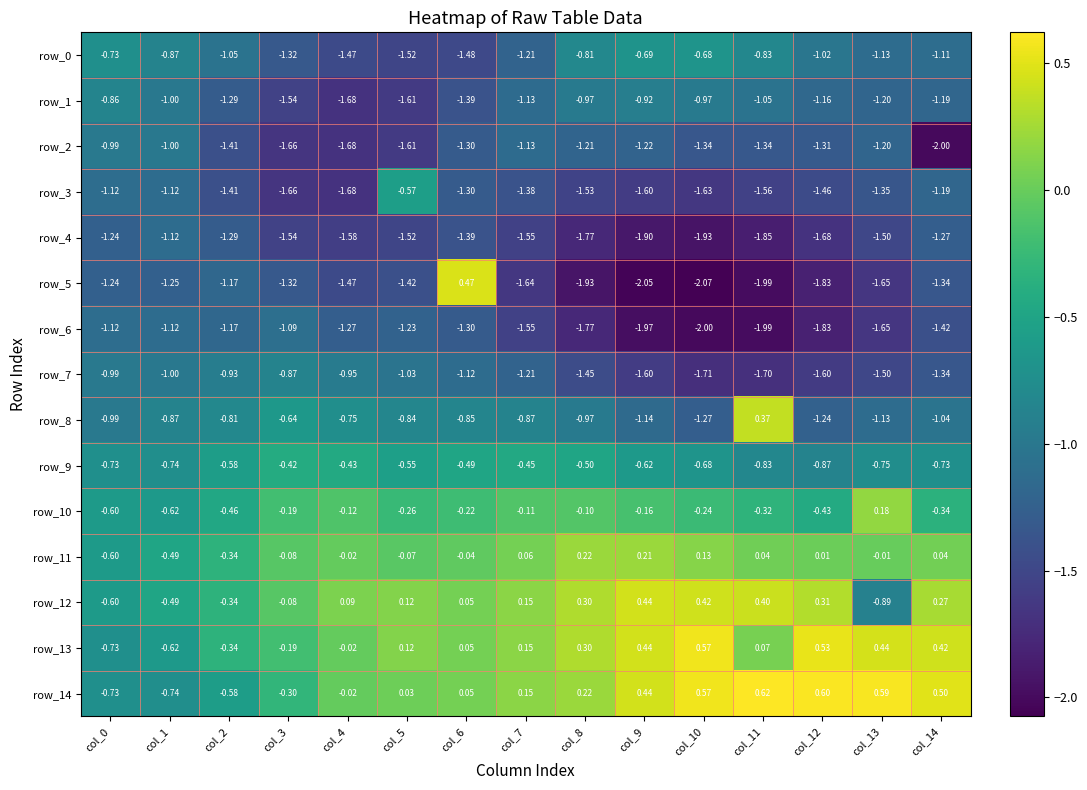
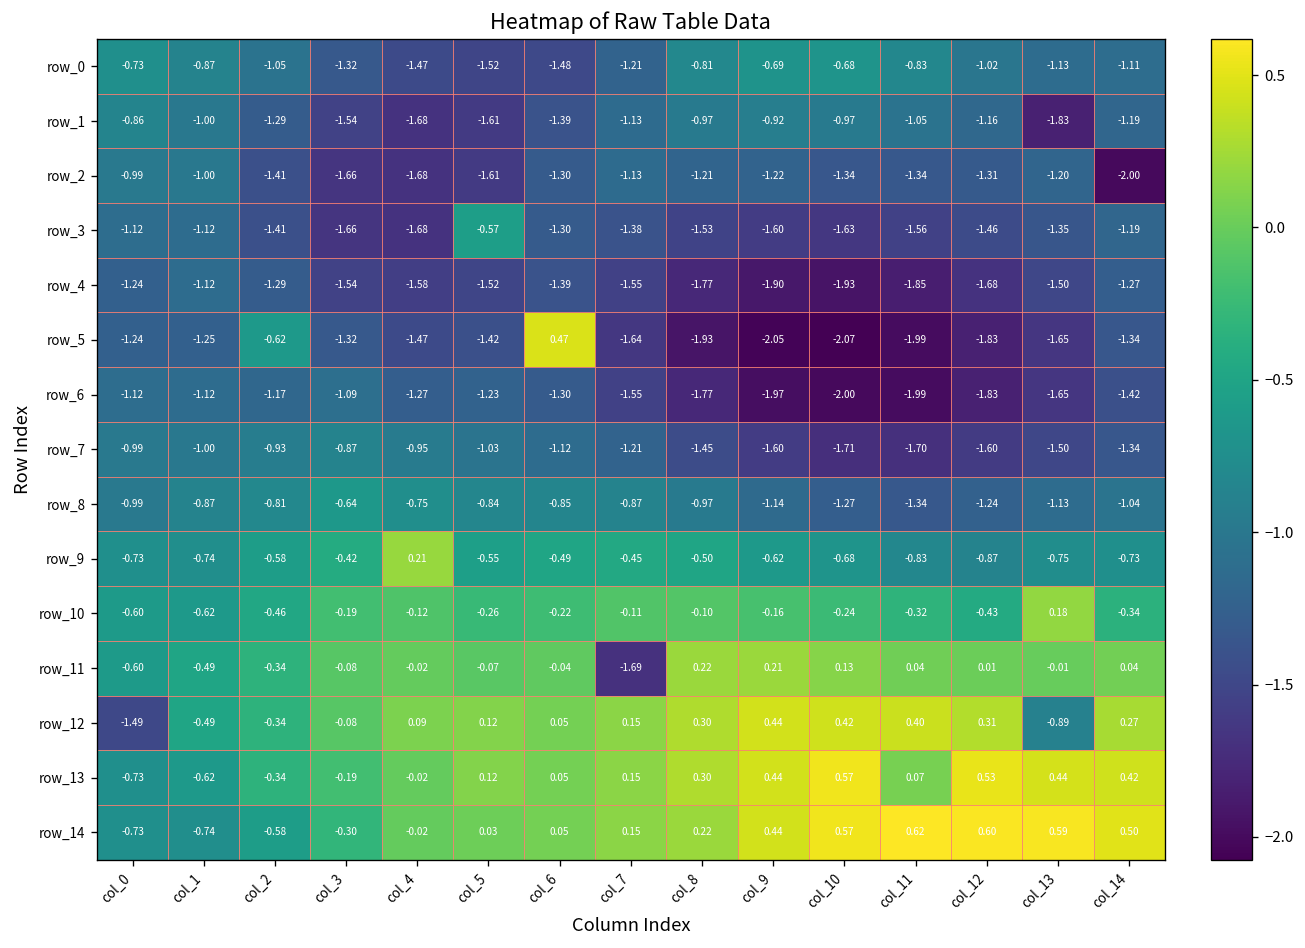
  {
    "row_1": {
      "col_0": -0.86,
      "col_1": -1.00,
      "col_2": -1.29,
      "col_3": -1.54,
      "col_4": -1.68,
      "col_5": -1.61,
      "col_6": -1.39,
      "col_7": -1.13,
      "col_8": -0.97,
      "col_9": -0.92,
      "col_10": -0.97,
      "col_11": -1.05,
      "col_12": -1.16,
-     "col_13": -1.20,
+     "col_13": -1.83,
      "col_14": -1.19
    },
    "row_5": {
      "col_0": -1.24,
      "col_1": -1.25,
-     "col_2": -1.17,
+     "col_2": -0.62,
      "col_3": -1.32,
      "col_4": -1.47,
      "col_5": -1.42,
      "col_6": 0.47,
      "col_7": -1.64,
      "col_8": -1.93,
      "col_9": -2.05,
      "col_10": -2.07,
      "col_11": -1.99,
      "col_12": -1.83,
      "col_13": -1.65,
      "col_14": -1.34
    },
    "row_8": {
      "col_0": -0.99,
      "col_1": -0.87,
      "col_2": -0.81,
      "col_3": -0.64,
      "col_4": -0.75,
      "col_5": -0.84,
      "col_6": -0.85,
      "col_7": -0.87,
      "col_8": -0.97,
      "col_9": -1.14,
      "col_10": -1.27,
-     "col_11": 0.37,
+     "col_11": -1.34,
      "col_12": -1.24,
      "col_13": -1.13,
      "col_14": -1.04
    },
    "row_9": {
      "col_0": -0.73,
      "col_1": -0.74,
      "col_2": -0.58,
      "col_3": -0.42,
-     "col_4": -0.43,
+     "col_4": 0.21,
      "col_5": -0.55,
      "col_6": -0.49,
      "col_7": -0.45,
      "col_8": -0.50,
      "col_9": -0.62,
      "col_10": -0.68,
      "col_11": -0.83,
      "col_12": -0.87,
      "col_13": -0.75,
      "col_14": -0.73
    },
    "row_11": {
      "col_0": -0.60,
      "col_1": -0.49,
      "col_2": -0.34,
      "col_3": -0.08,
      "col_4": -0.02,
      "col_5": -0.07,
      "col_6": -0.04,
-     "col_7": 0.06,
+     "col_7": -1.69,
      "col_8": 0.22,
      "col_9": 0.21,
      "col_10": 0.13,
      "col_11": 0.04,
      "col_12": 0.01,
      "col_13": -0.01,
      "col_14": 0.04
    },
    "row_12": {
-     "col_0": -0.60,
+     "col_0": -1.49,
      "col_1": -0.49,
      "col_2": -0.34,
      "col_3": -0.08,
      "col_4": 0.09,
      "col_5": 0.12,
      "col_6": 0.05,
      "col_7": 0.15,
      "col_8": 0.30,
      "col_9": 0.44,
      "col_10": 0.42,
      "col_11": 0.40,
      "col_12": 0.31,
      "col_13": -0.89,
      "col_14": 0.27
    }
  }
